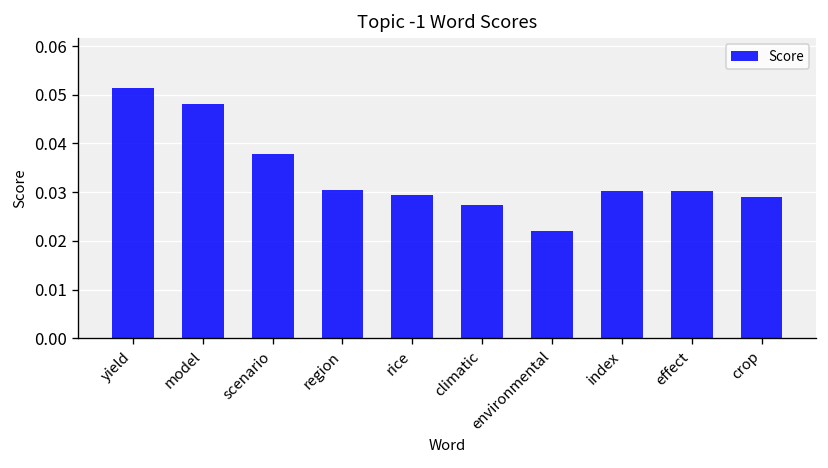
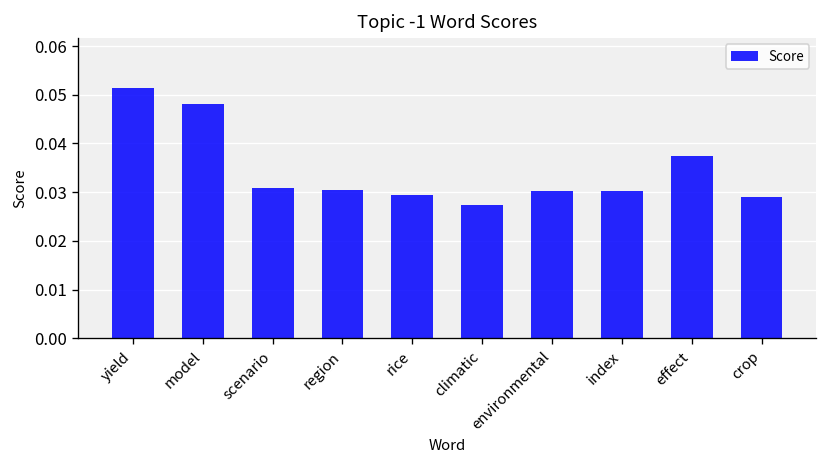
  {
    "yield": 0.051,
    "model": 0.048,
-   "scenario": 0.038,
+   "scenario": 0.031,
    "region": 0.031,
    "rice": 0.029,
    "climatic": 0.027,
-   "environmental": 0.022,
+   "environmental": 0.030,
    "index": 0.030,
-   "effect": 0.030,
+   "effect": 0.037,
    "crop": 0.029
  }
